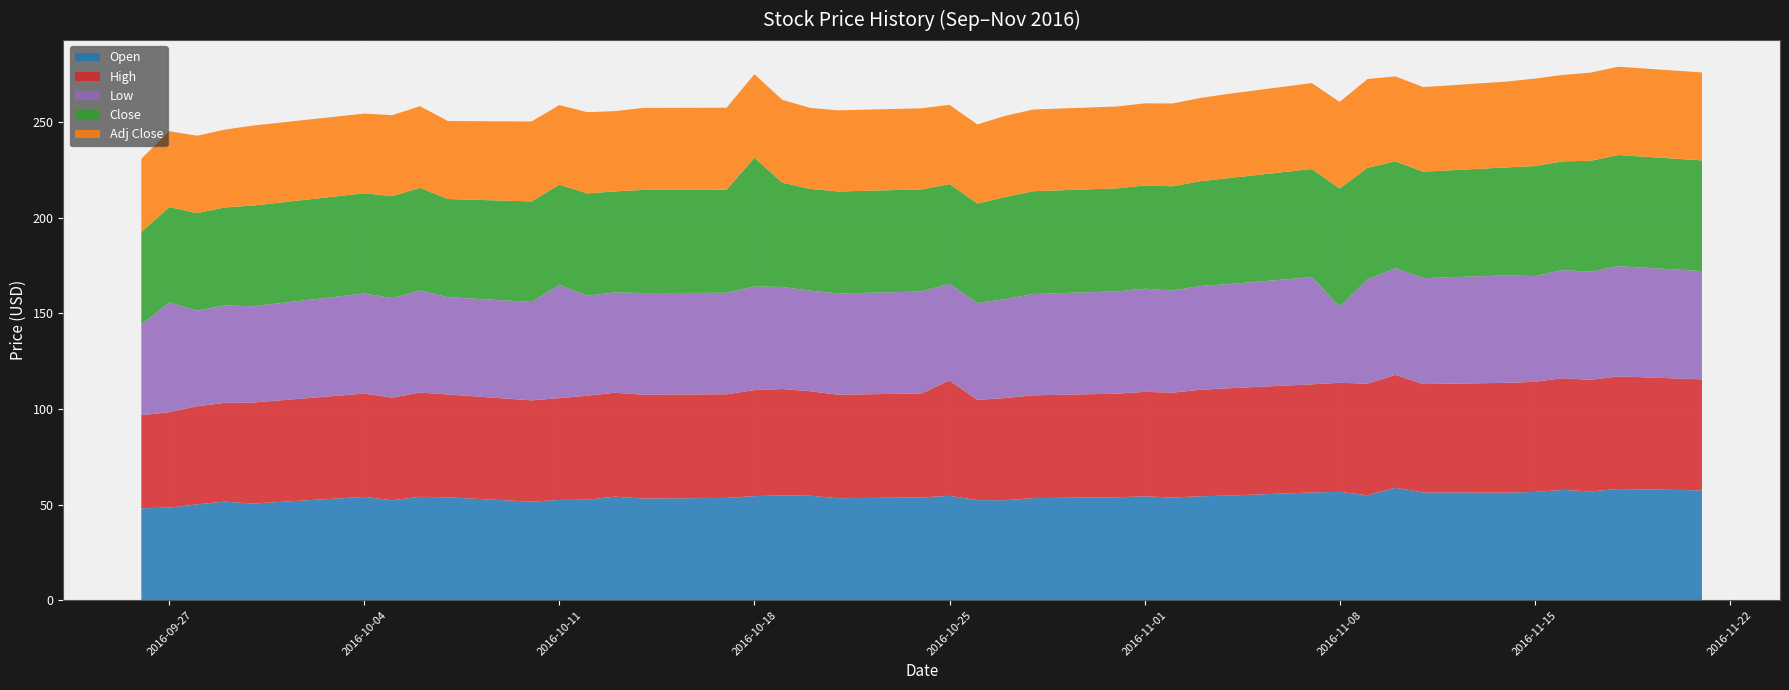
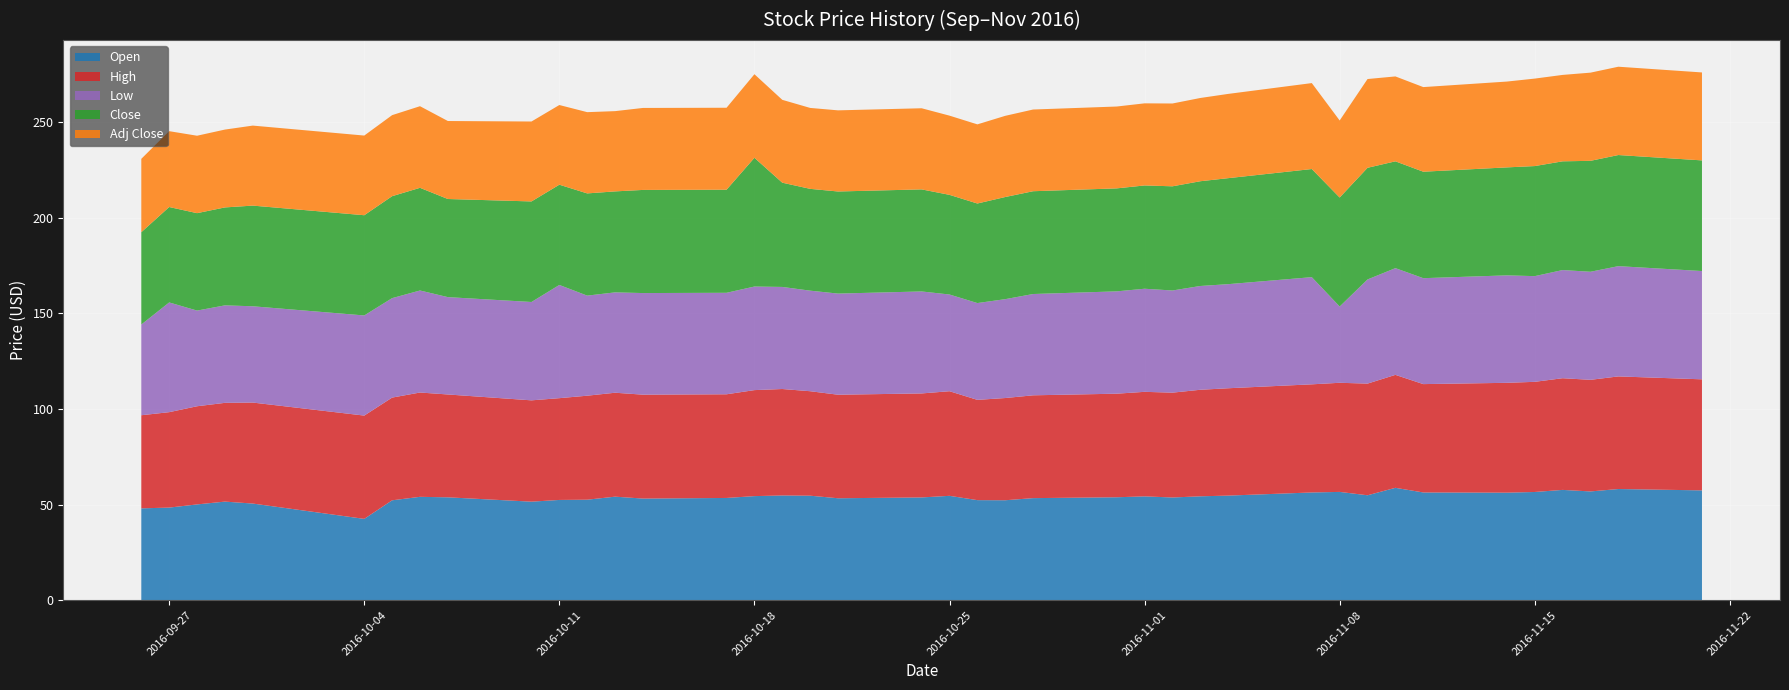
  {
    "Open": {
      "2016-09-27": 48,
-     "2016-10-04": 54,
+     "2016-10-04": 43,
      "2016-10-11": 52,
      "2016-10-18": 54,
      "2016-10-25": 55,
      "2016-11-01": 54,
      "2016-11-08": 57,
      "2016-11-15": 57
    },
    "High": {
      "2016-09-27": 50,
      "2016-10-04": 54,
      "2016-10-11": 53,
      "2016-10-18": 55,
-     "2016-10-25": 60,
+     "2016-10-25": 55,
      "2016-11-01": 55,
      "2016-11-08": 57,
      "2016-11-15": 58
    },
    "Low": {
      "2016-09-27": 57,
      "2016-10-04": 52,
      "2016-10-11": 59,
      "2016-10-18": 54,
      "2016-10-25": 51,
      "2016-11-01": 54,
      "2016-11-08": 40,
      "2016-11-15": 55
    },
    "Close": {
      "2016-09-27": 50,
      "2016-10-04": 52,
      "2016-10-11": 52,
      "2016-10-18": 67,
      "2016-10-25": 52,
      "2016-11-01": 54,
-     "2016-11-08": 62,
+     "2016-11-08": 57,
      "2016-11-15": 58
    },
    "Adj Close": {
      "2016-09-27": 40,
      "2016-10-04": 42,
      "2016-10-11": 42,
      "2016-10-18": 44,
      "2016-10-25": 41,
      "2016-11-01": 43,
-     "2016-11-08": 45,
+     "2016-11-08": 40,
      "2016-11-15": 46
    }
  }
